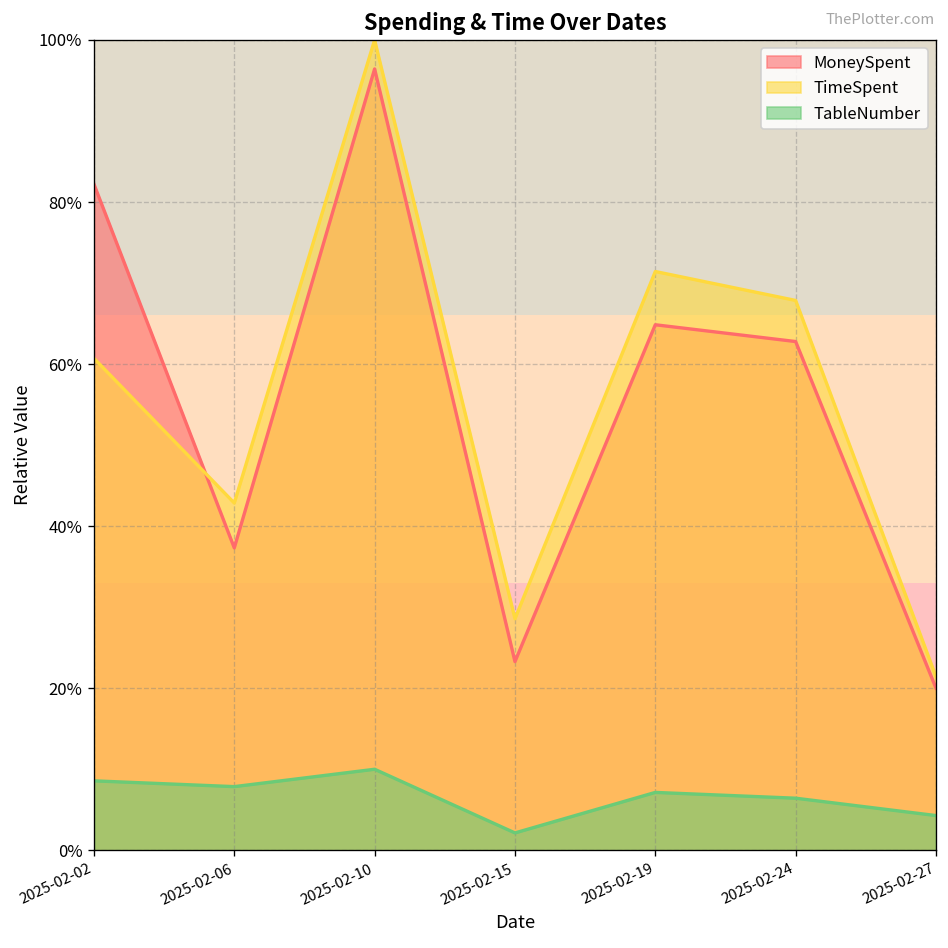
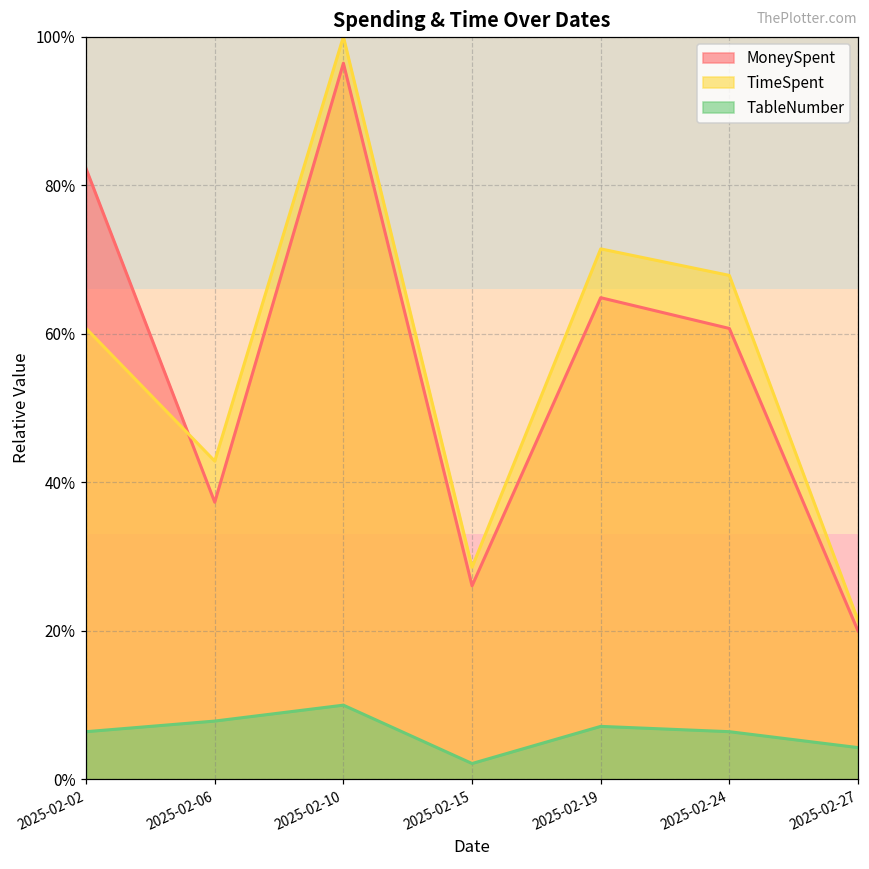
  {
    "MoneySpent": {
      "2025-02-02": "82%",
      "2025-02-06": "37%",
      "2025-02-10": "96%",
-     "2025-02-15": "23%",
+     "2025-02-15": "26%",
      "2025-02-19": "65%",
-     "2025-02-24": "63%",
+     "2025-02-24": "61%",
      "2025-02-27": "20%"
    },
    "TimeSpent": {
      "2025-02-02": "61%",
      "2025-02-06": "43%",
      "2025-02-10": "100%",
      "2025-02-15": "29%",
      "2025-02-19": "71%",
      "2025-02-24": "68%",
      "2025-02-27": "21%"
    },
    "TableNumber": {
-     "2025-02-02": "9%",
+     "2025-02-02": "6%",
      "2025-02-06": "8%",
      "2025-02-10": "10%",
      "2025-02-15": "2%",
      "2025-02-19": "7%",
      "2025-02-24": "6%",
      "2025-02-27": "4%"
    }
  }
